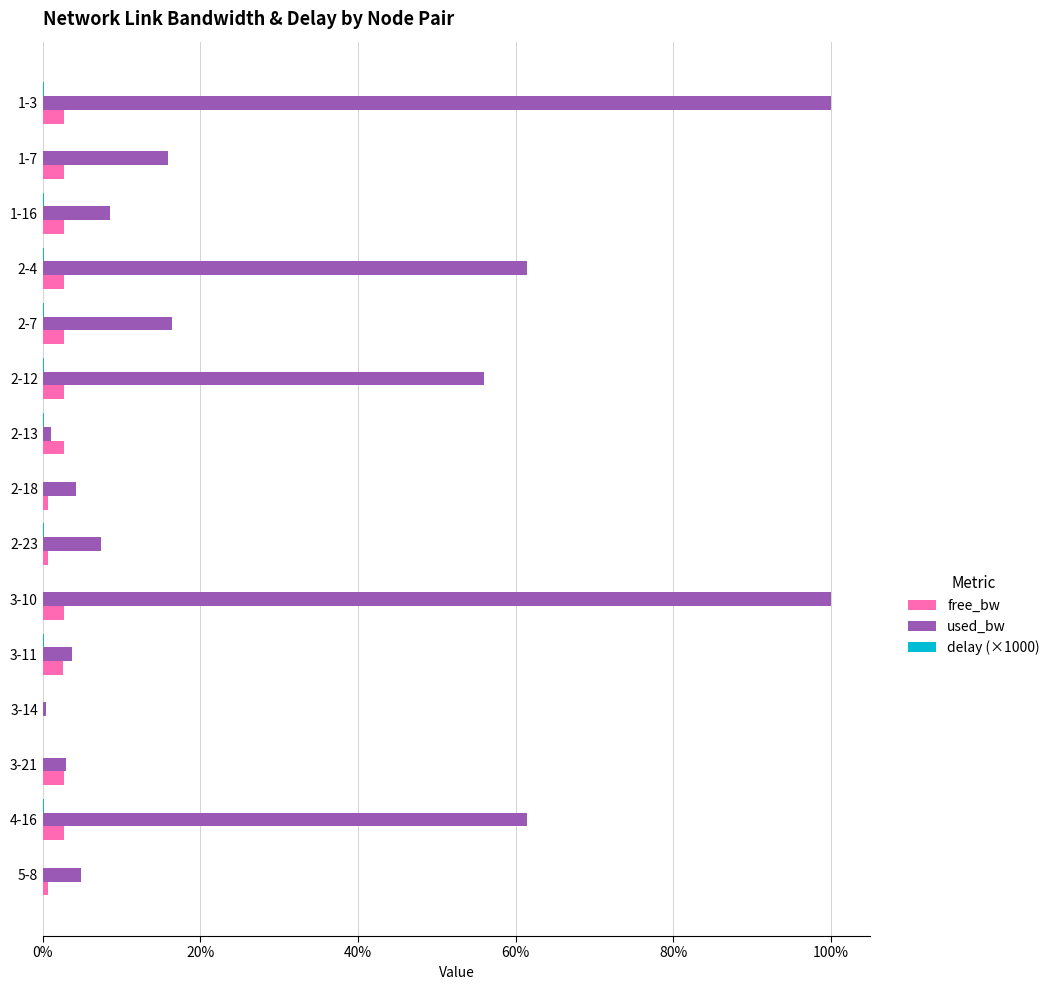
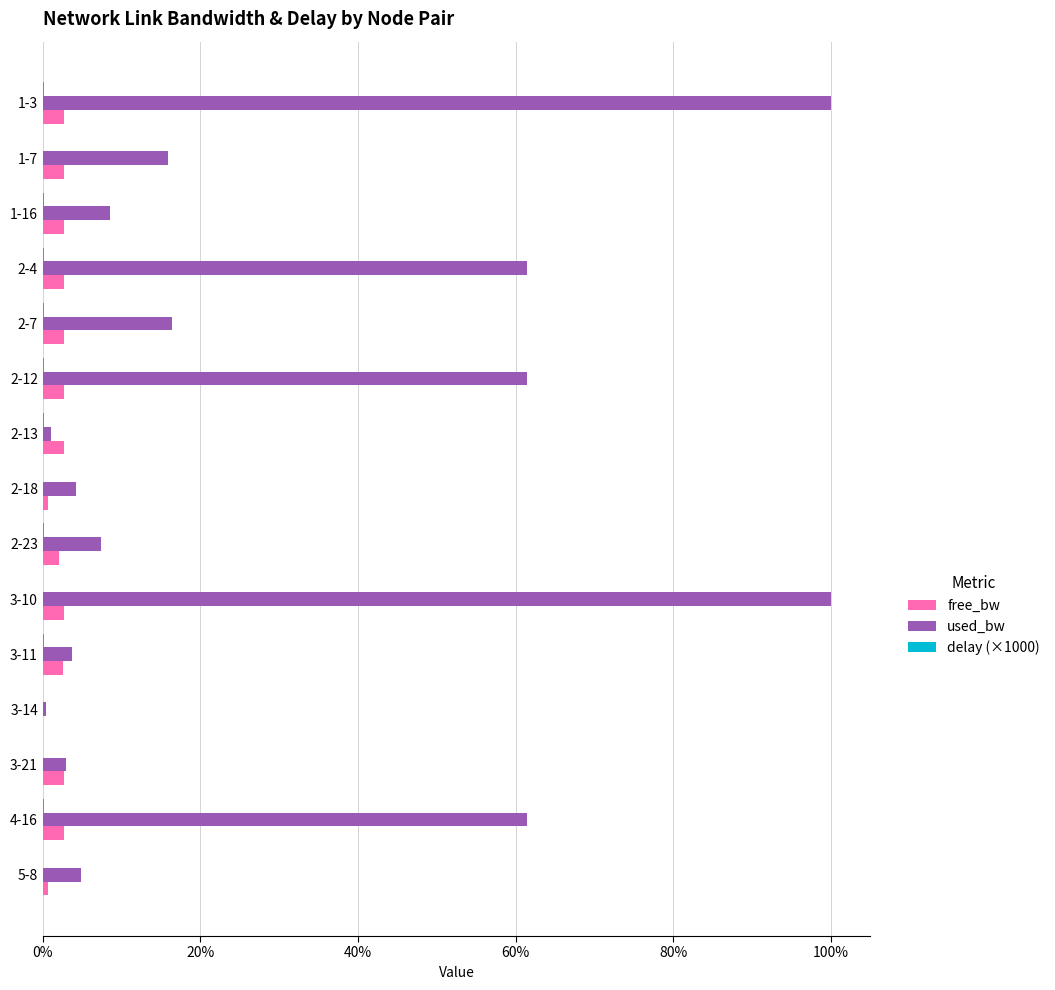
  {
    "free_bw": {
      "1-3": "3%",
      "1-7": "3%",
      "1-16": "3%",
      "2-4": "3%",
      "2-7": "3%",
      "2-12": "3%",
      "2-13": "3%",
      "2-18": "1%",
-     "2-23": "1%",
+     "2-23": "2%",
      "3-10": "3%",
      "3-11": "3%",
      "3-21": "3%",
      "4-16": "3%",
      "5-8": "1%"
    },
    "used_bw": {
      "1-3": "100%",
      "1-7": "16%",
      "1-16": "9%",
      "2-4": "61%",
      "2-7": "16%",
-     "2-12": "56%",
+     "2-12": "61%",
      "2-13": "1%",
      "2-18": "4%",
      "2-23": "7%",
      "3-10": "100%",
      "3-11": "4%",
      "3-14": "0%",
      "3-21": "3%",
      "4-16": "61%",
      "5-8": "5%"
    }
  }
